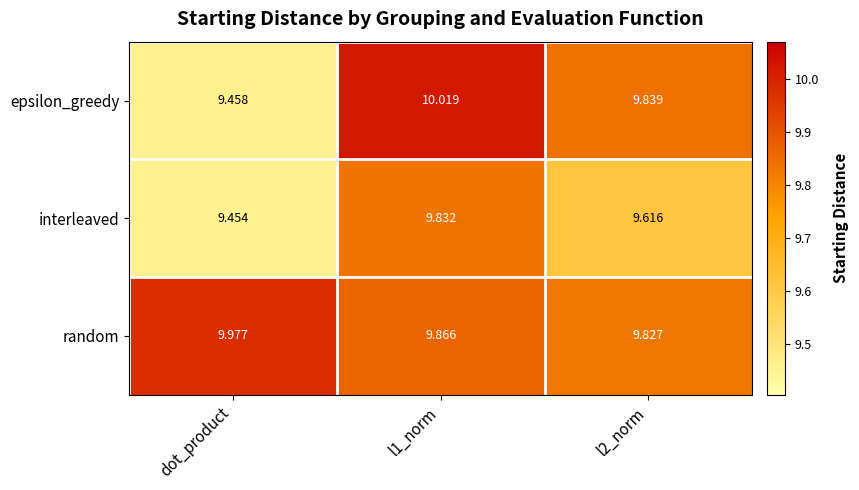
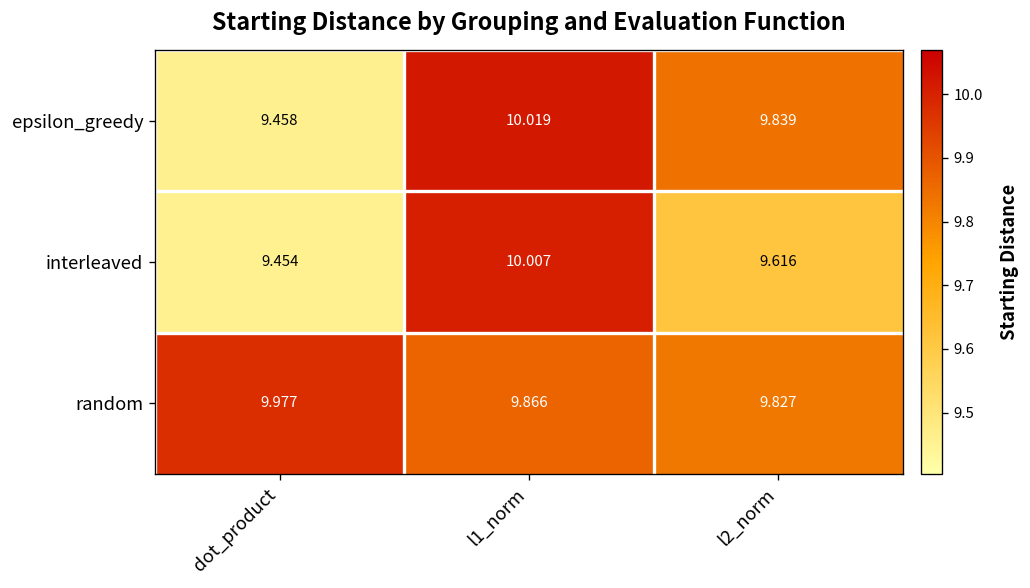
  {
    "epsilon_greedy": {
      "dot_product": 9.458,
      "l1_norm": 10.019,
      "l2_norm": 9.839
    },
    "interleaved": {
      "dot_product": 9.454,
-     "l1_norm": 9.832,
+     "l1_norm": 10.007,
      "l2_norm": 9.616
    },
    "random": {
      "dot_product": 9.977,
      "l1_norm": 9.866,
      "l2_norm": 9.827
    }
  }
